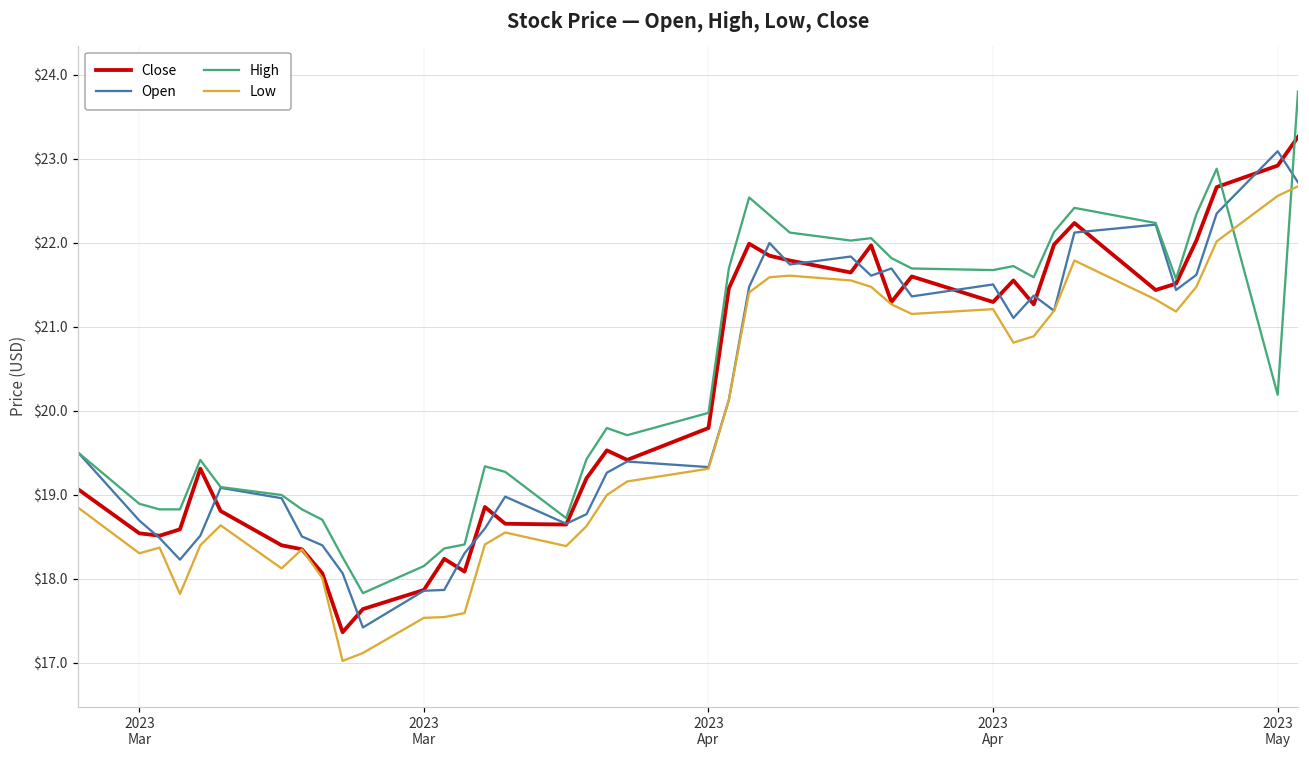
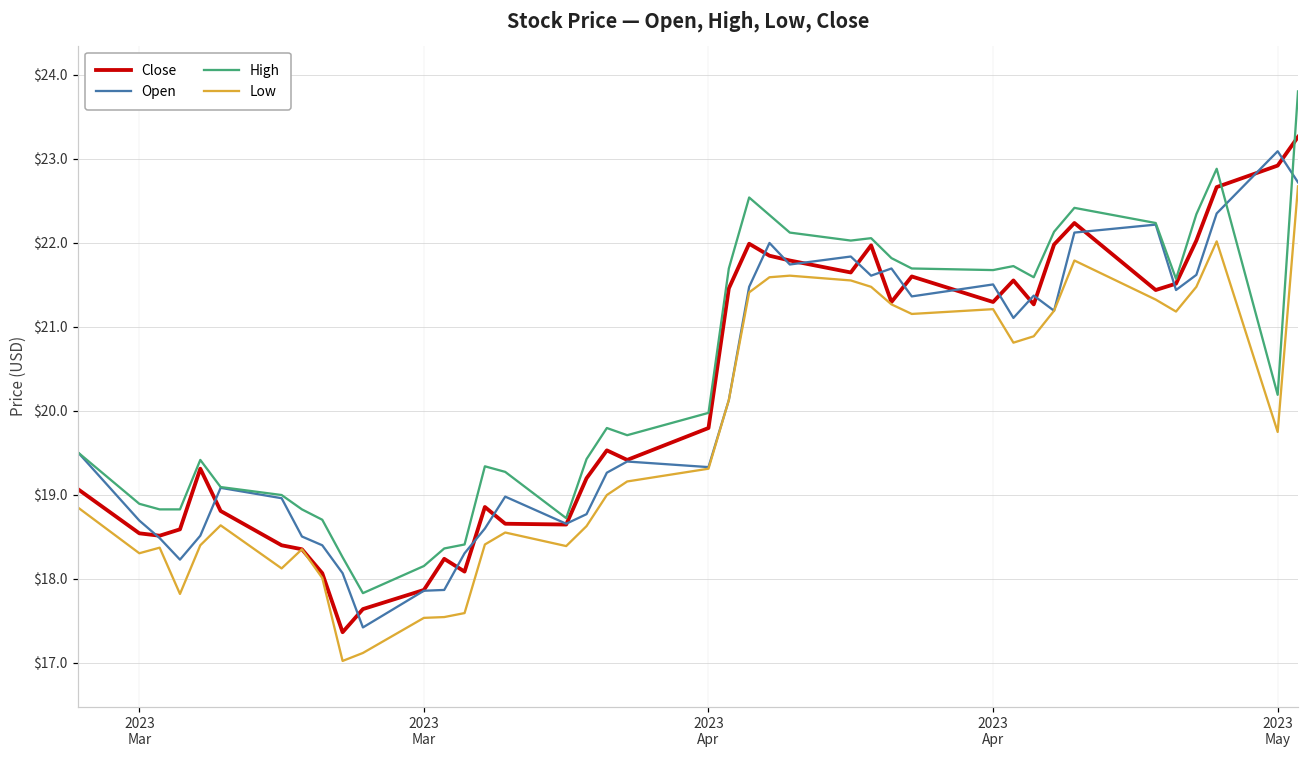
  {
    "Close": {
      "2023 May": "$22.9"
    },
    "Open": {
      "2023 May": "$23.1"
    },
    "High": {
      "2023 May": "$20.2"
    },
    "Low": {
-     "2023 May": "$22.6"
+     "2023 May": "$19.7"
    }
  }
